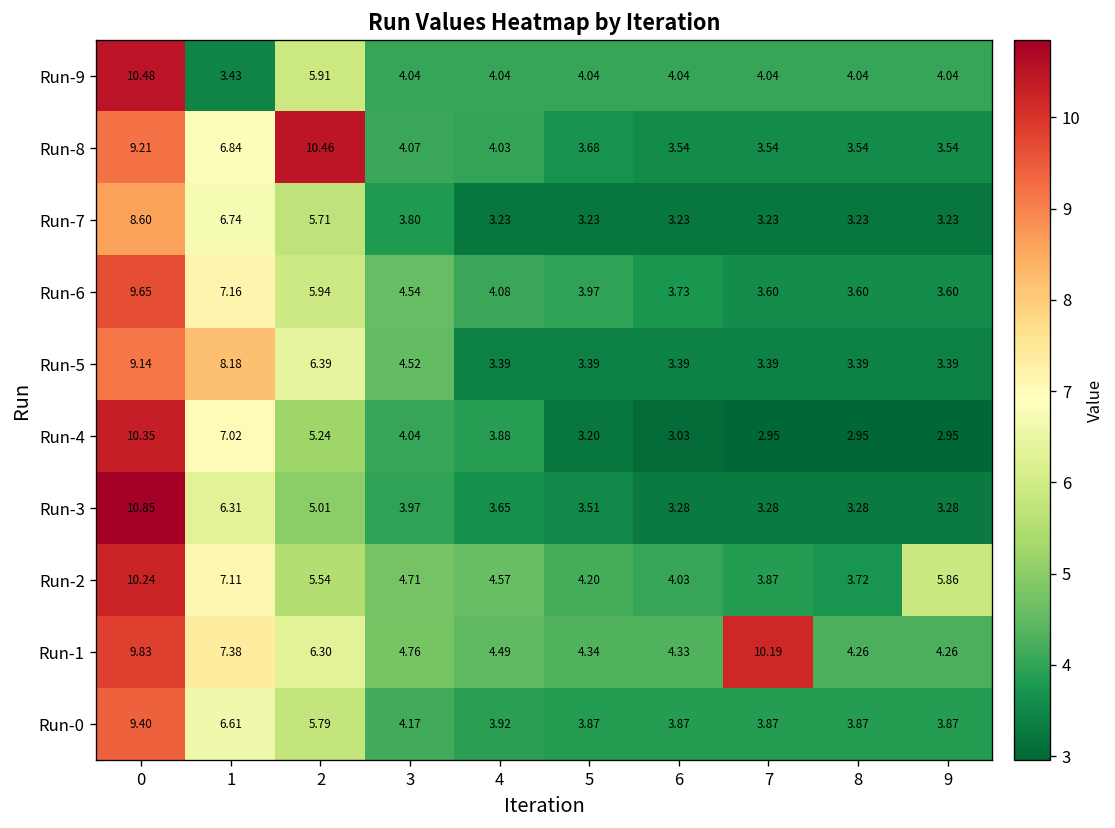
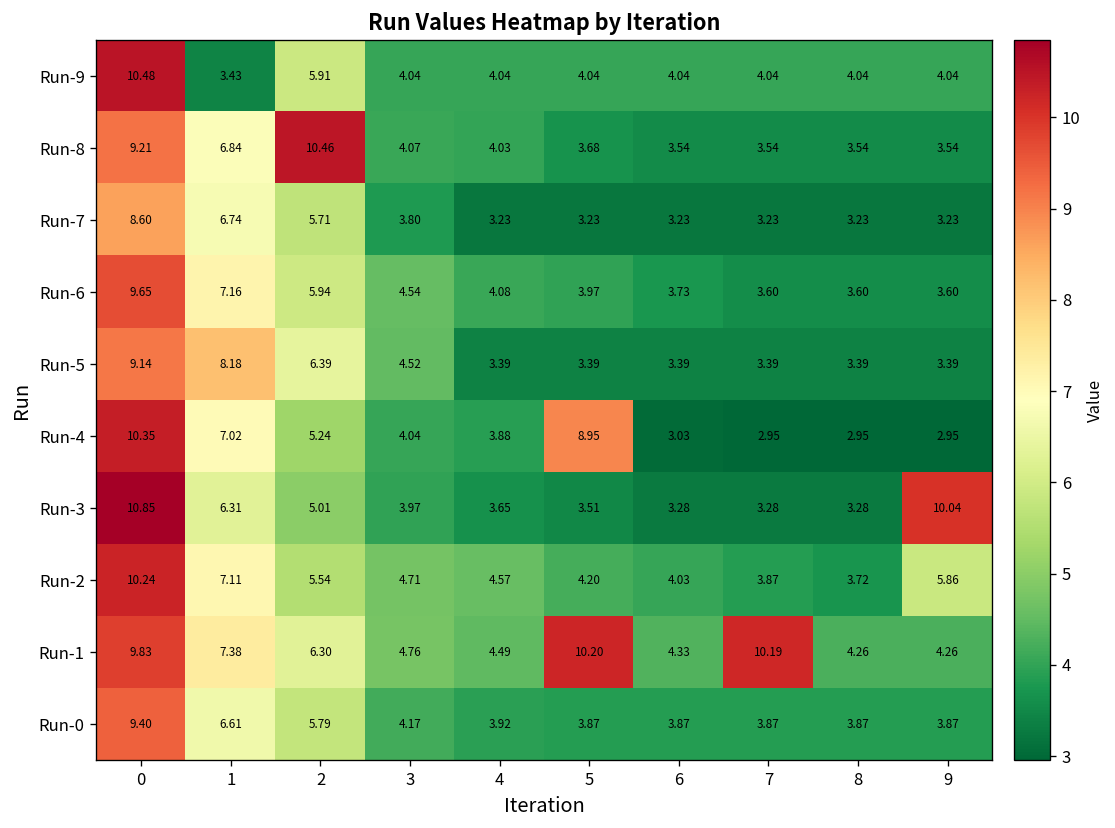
  {
    "Run-9": {
      "0": 10.48,
      "1": 3.43,
      "2": 5.91,
      "3": 4.04,
      "4": 4.04,
      "5": 4.04,
      "6": 4.04,
      "7": 4.04,
      "8": 4.04,
      "9": 4.04
    },
    "Run-8": {
      "0": 9.21,
      "1": 6.84,
      "2": 10.46,
      "3": 4.07,
      "4": 4.03,
      "5": 3.68,
      "6": 3.54,
      "7": 3.54,
      "8": 3.54,
      "9": 3.54
    },
    "Run-7": {
      "0": 8.60,
      "1": 6.74,
      "2": 5.71,
      "3": 3.80,
      "4": 3.23,
      "5": 3.23,
      "6": 3.23,
      "7": 3.23,
      "8": 3.23,
      "9": 3.23
    },
    "Run-6": {
      "0": 9.65,
      "1": 7.16,
      "2": 5.94,
      "3": 4.54,
      "4": 4.08,
      "5": 3.97,
      "6": 3.73,
      "7": 3.60,
      "8": 3.60,
      "9": 3.60
    },
    "Run-5": {
      "0": 9.14,
      "1": 8.18,
      "2": 6.39,
      "3": 4.52,
      "4": 3.39,
      "5": 3.39,
      "6": 3.39,
      "7": 3.39,
      "8": 3.39,
      "9": 3.39
    },
    "Run-4": {
      "0": 10.35,
      "1": 7.02,
      "2": 5.24,
      "3": 4.04,
      "4": 3.88,
-     "5": 3.20,
+     "5": 8.95,
      "6": 3.03,
      "7": 2.95,
      "8": 2.95,
      "9": 2.95
    },
    "Run-3": {
      "0": 10.85,
      "1": 6.31,
      "2": 5.01,
      "3": 3.97,
      "4": 3.65,
      "5": 3.51,
      "6": 3.28,
      "7": 3.28,
      "8": 3.28,
-     "9": 3.28
+     "9": 10.04
    },
    "Run-2": {
      "0": 10.24,
      "1": 7.11,
      "2": 5.54,
      "3": 4.71,
      "4": 4.57,
      "5": 4.20,
      "6": 4.03,
      "7": 3.87,
      "8": 3.72,
      "9": 5.86
    },
    "Run-1": {
      "0": 9.83,
      "1": 7.38,
      "2": 6.30,
      "3": 4.76,
      "4": 4.49,
-     "5": 4.34,
+     "5": 10.20,
      "6": 4.33,
      "7": 10.19,
      "8": 4.26,
      "9": 4.26
    },
    "Run-0": {
      "0": 9.40,
      "1": 6.61,
      "2": 5.79,
      "3": 4.17,
      "4": 3.92,
      "5": 3.87,
      "6": 3.87,
      "7": 3.87,
      "8": 3.87,
      "9": 3.87
    }
  }
